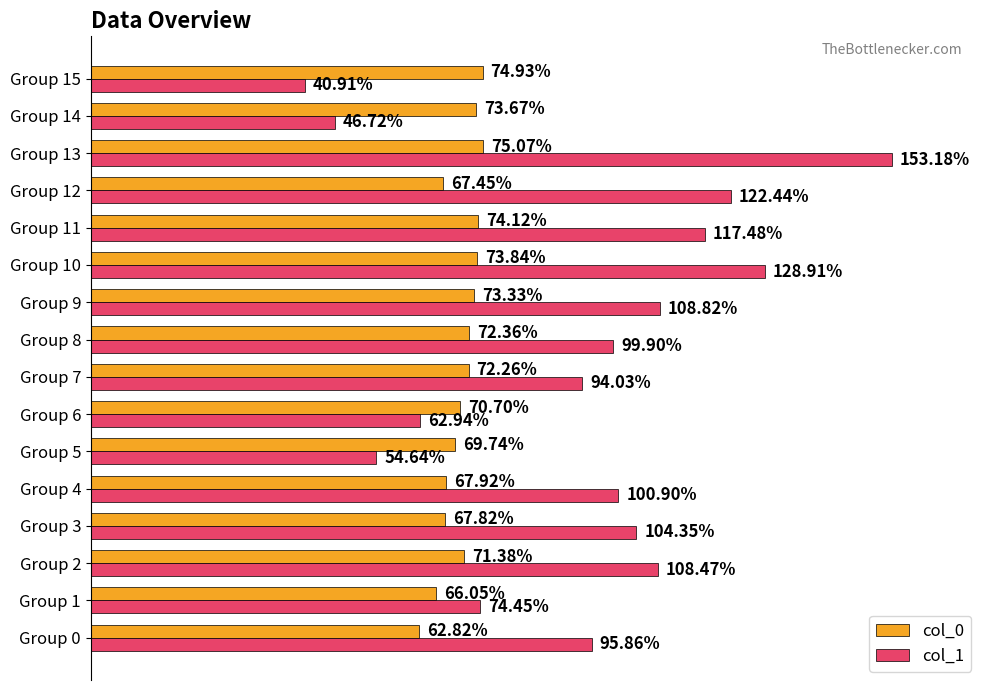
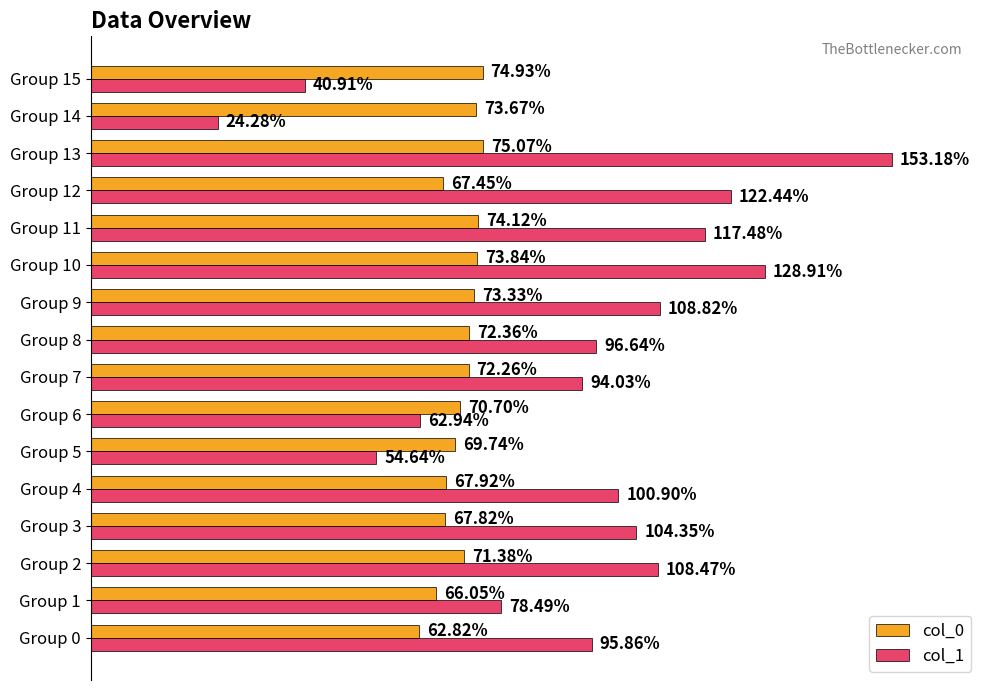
  {
    "col_0": {
      "Group 15": "74.93%",
      "Group 14": "73.67%",
      "Group 13": "75.07%",
      "Group 12": "67.45%",
      "Group 11": "74.12%",
      "Group 10": "73.84%",
      "Group 9": "73.33%",
      "Group 8": "72.36%",
      "Group 7": "72.26%",
      "Group 6": "70.70%",
      "Group 5": "69.74%",
      "Group 4": "67.92%",
      "Group 3": "67.82%",
      "Group 2": "71.38%",
      "Group 1": "66.05%",
      "Group 0": "62.82%"
    },
    "col_1": {
      "Group 15": "40.91%",
-     "Group 14": "46.72%",
+     "Group 14": "24.28%",
      "Group 13": "153.18%",
      "Group 12": "122.44%",
      "Group 11": "117.48%",
      "Group 10": "128.91%",
      "Group 9": "108.82%",
-     "Group 8": "99.90%",
+     "Group 8": "96.64%",
      "Group 7": "94.03%",
      "Group 6": "62.94%",
      "Group 5": "54.64%",
      "Group 4": "100.90%",
      "Group 3": "104.35%",
      "Group 2": "108.47%",
-     "Group 1": "74.45%",
+     "Group 1": "78.49%",
      "Group 0": "95.86%"
    }
  }
